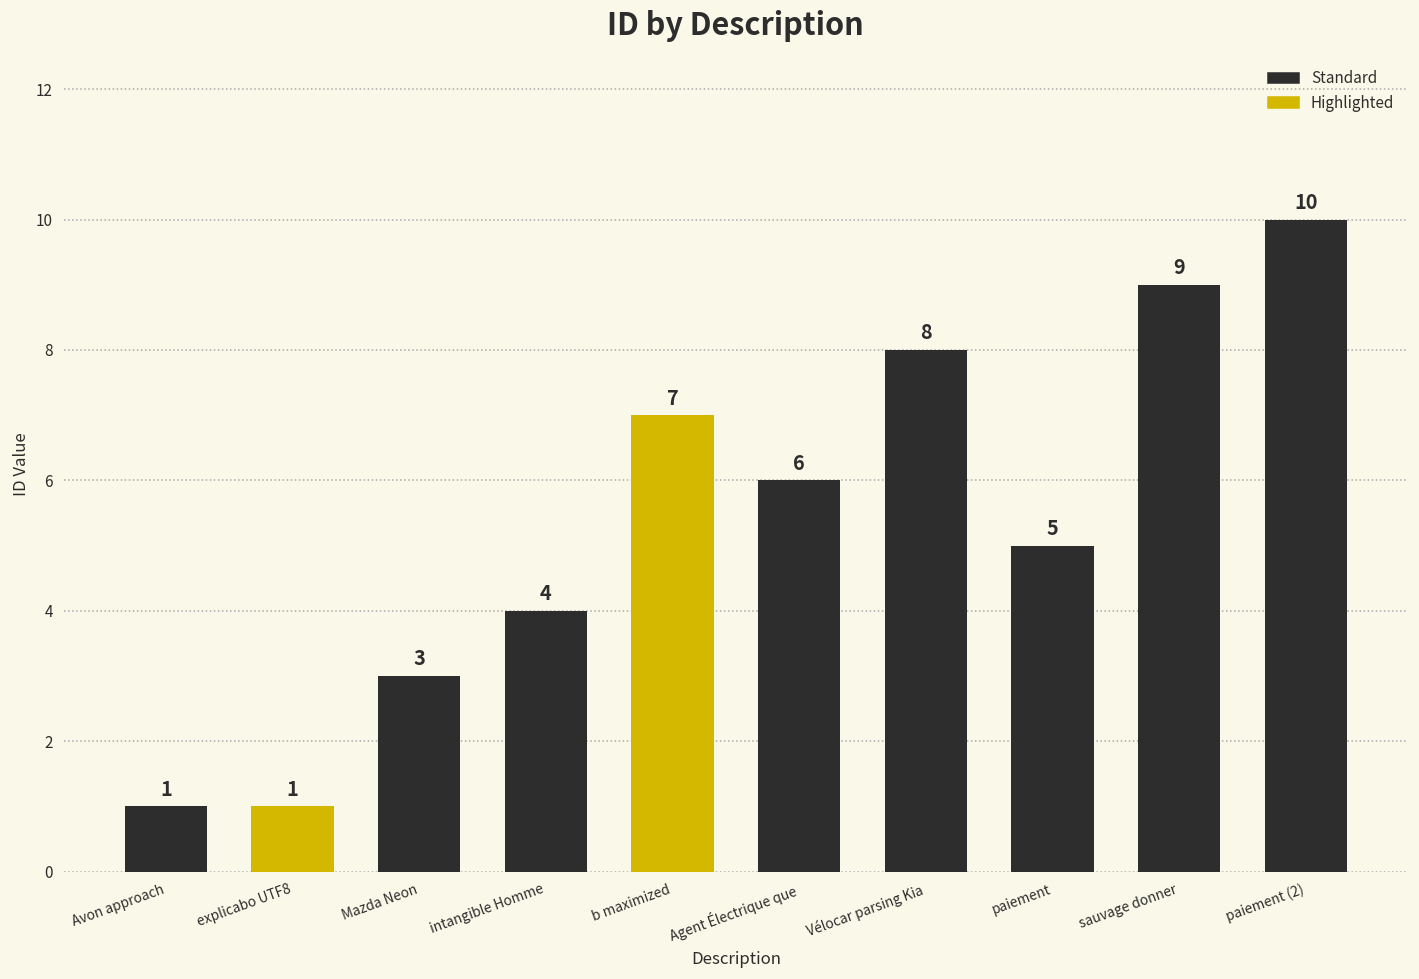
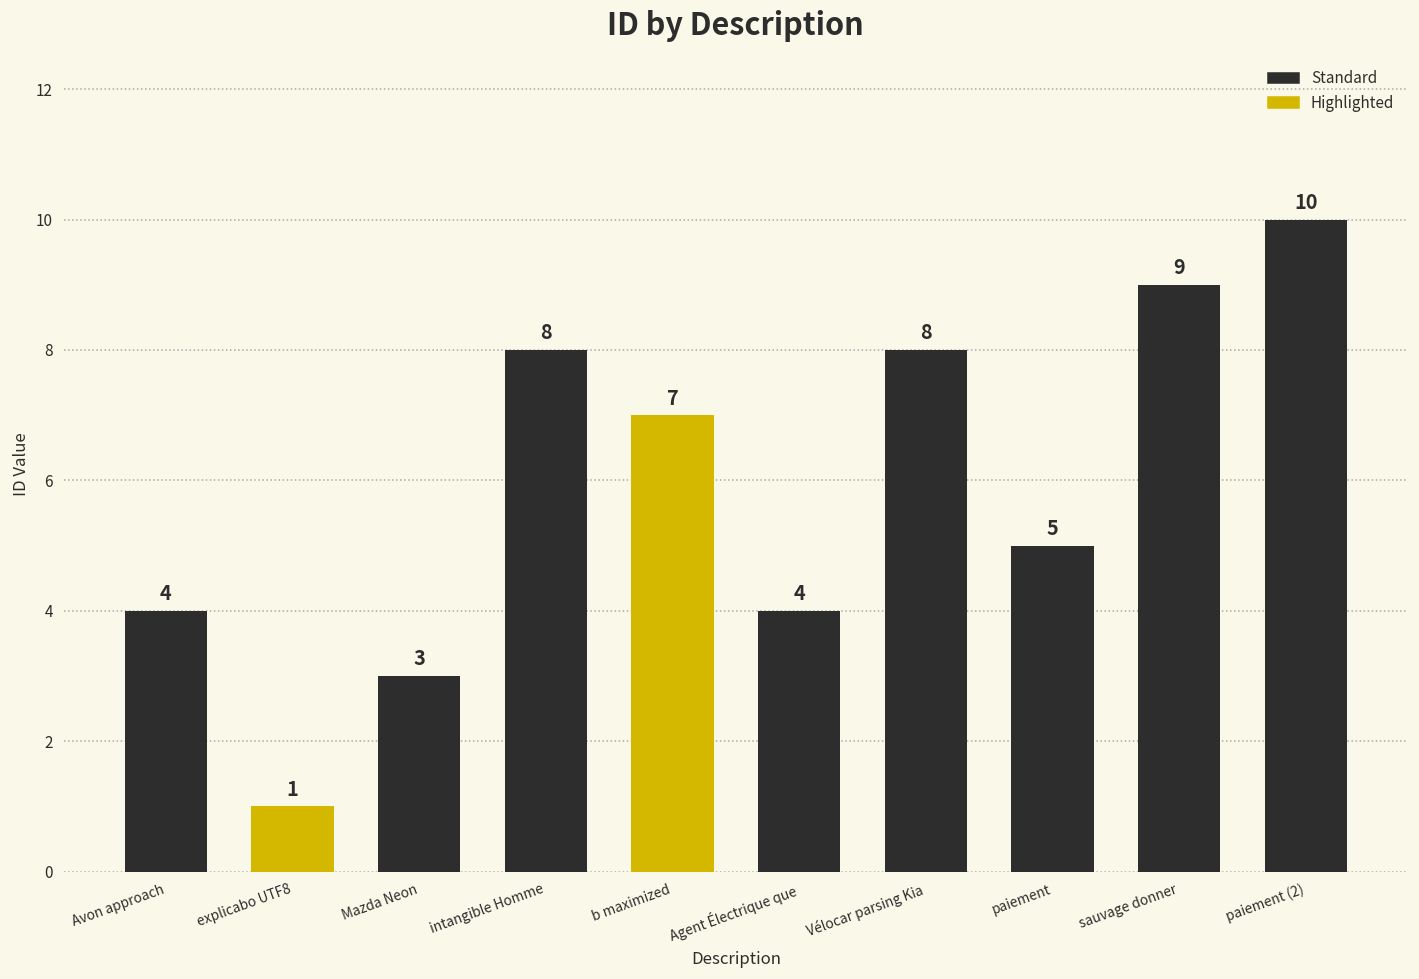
  {
-   "Avon approach": 1,
+   "Avon approach": 4,
    "explicabo UTF8": 1,
    "Mazda Neon": 3,
-   "intangible Homme": 4,
+   "intangible Homme": 8,
    "b maximized": 7,
-   "Agent Électrique que": 6,
+   "Agent Électrique que": 4,
    "Vélocar parsing Kia": 8,
    "paiement": 5,
    "sauvage donner": 9,
    "paiement (2)": 10
  }
